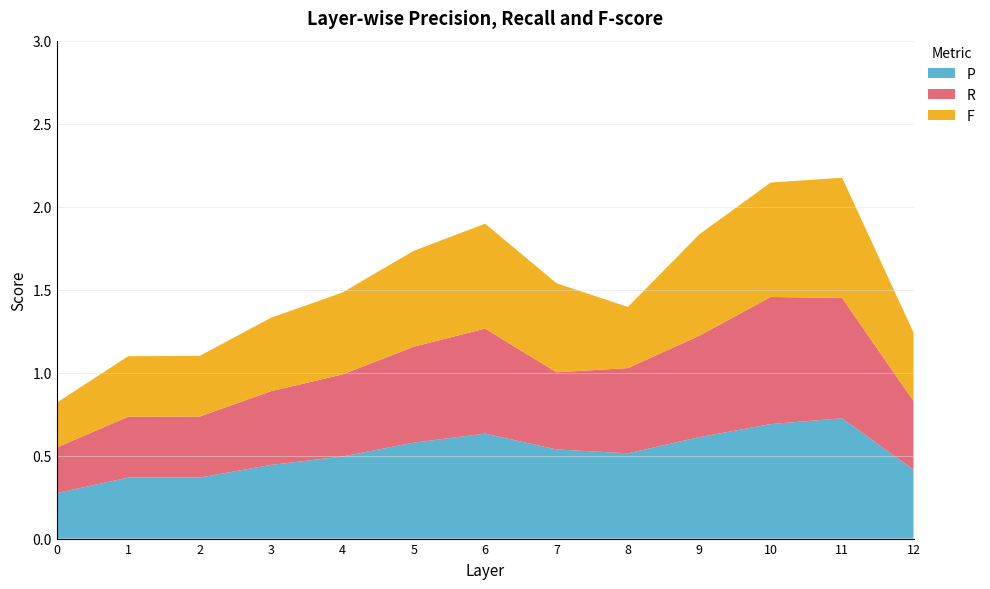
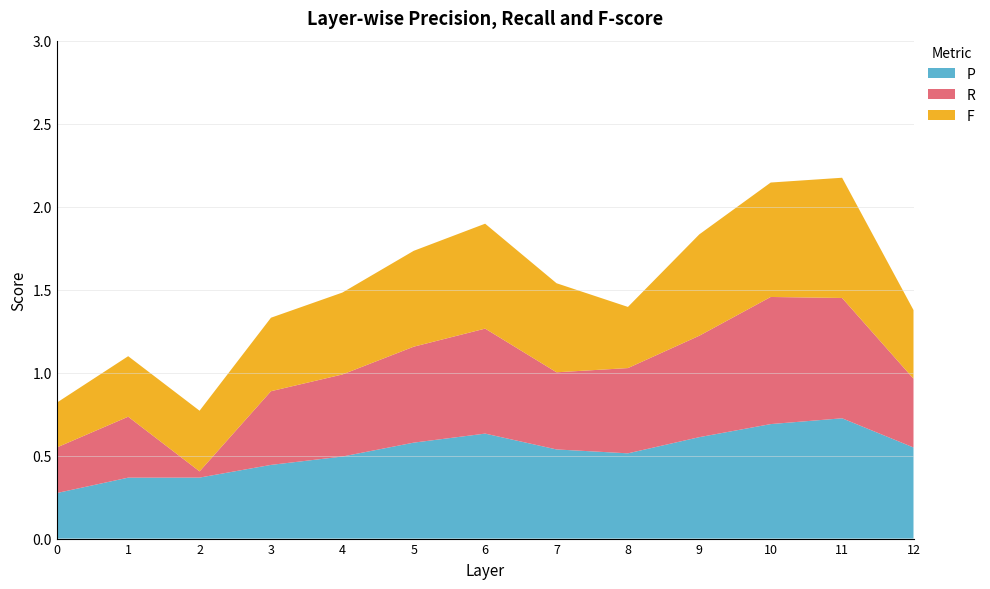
  {
    "P": {
      "0": 0.27,
      "1": 0.37,
      "2": 0.37,
      "3": 0.44,
      "4": 0.49,
      "5": 0.58,
      "6": 0.63,
      "7": 0.54,
      "8": 0.51,
      "9": 0.61,
      "10": 0.69,
      "11": 0.72,
-     "12": 0.41
+     "12": 0.55
    },
    "R": {
      "0": 0.27,
      "1": 0.37,
-     "2": 0.37,
+     "2": 0.04,
      "3": 0.44,
      "4": 0.49,
      "5": 0.58,
      "6": 0.63,
      "7": 0.46,
      "8": 0.51,
      "9": 0.61,
      "10": 0.77,
      "11": 0.72,
      "12": 0.41
    },
    "F": {
      "0": 0.27,
      "1": 0.36,
      "2": 0.37,
      "3": 0.44,
      "4": 0.49,
      "5": 0.58,
      "6": 0.63,
      "7": 0.54,
      "8": 0.37,
      "9": 0.61,
      "10": 0.69,
      "11": 0.72,
      "12": 0.41
    }
  }
